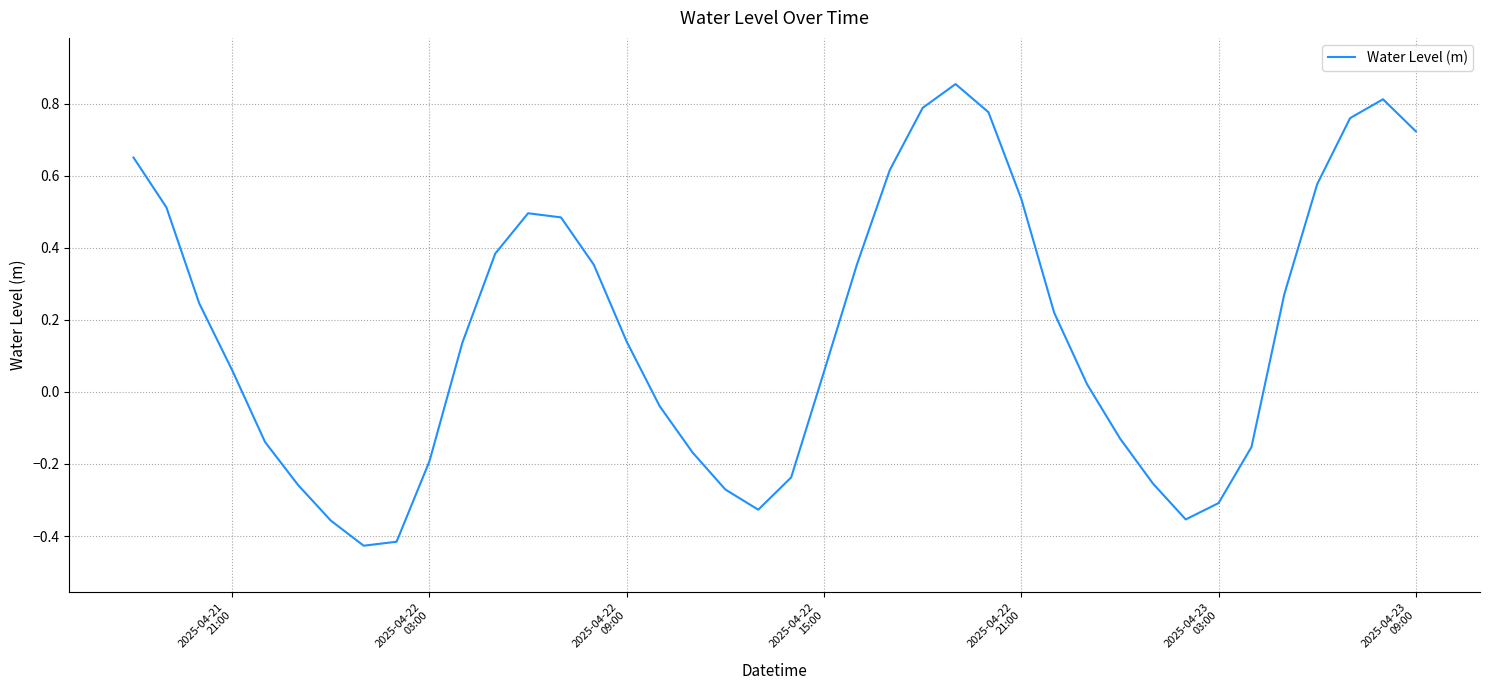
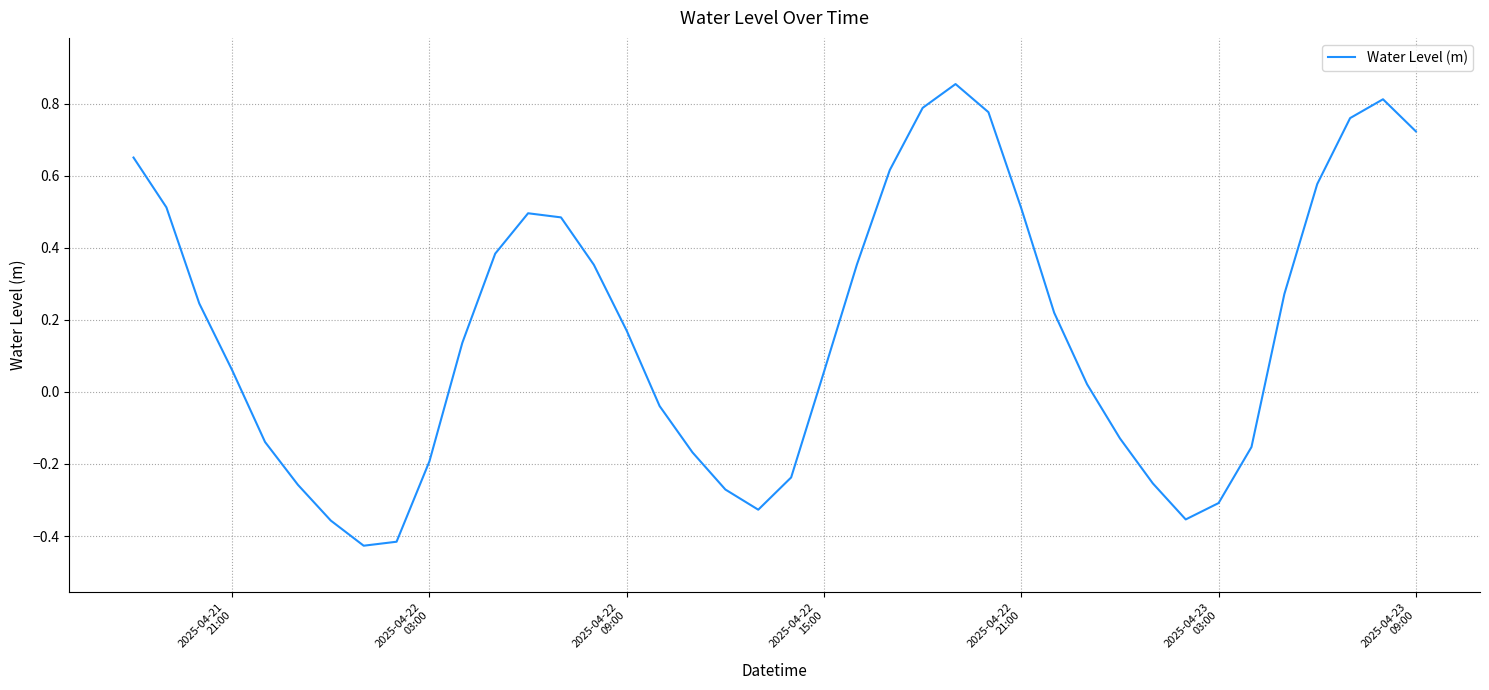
  {
    "2025-04-21 21:00": 0.06,
    "2025-04-22 03:00": -0.19,
-   "2025-04-22 09:00": 0.14,
+   "2025-04-22 09:00": 0.17,
    "2025-04-22 15:00": 0.06,
-   "2025-04-22 21:00": 0.54,
+   "2025-04-22 21:00": 0.51,
    "2025-04-23 03:00": -0.31,
    "2025-04-23 09:00": 0.72
  }
